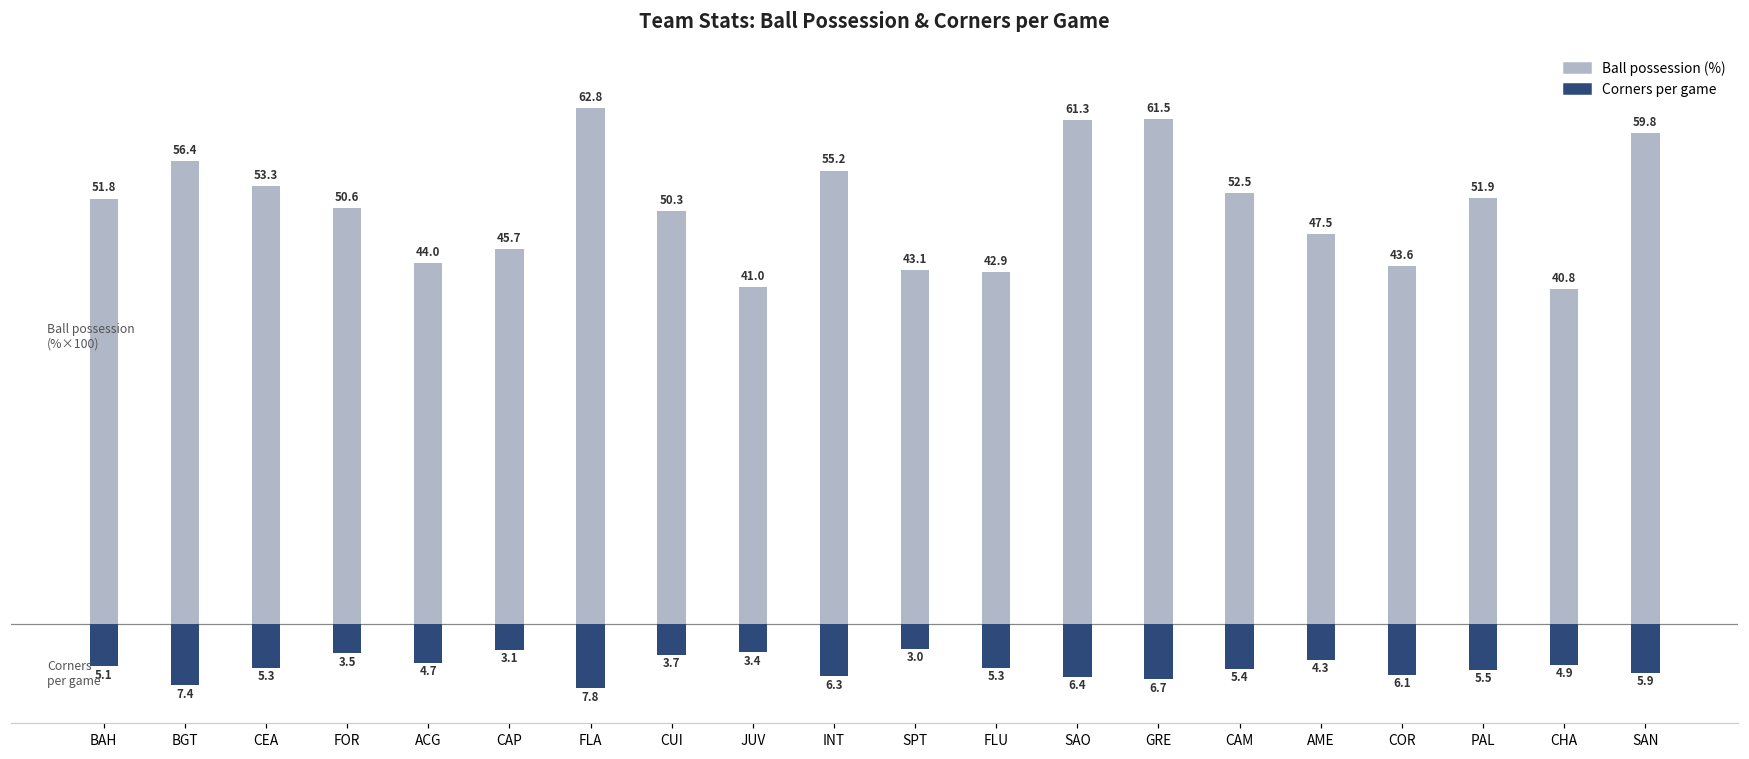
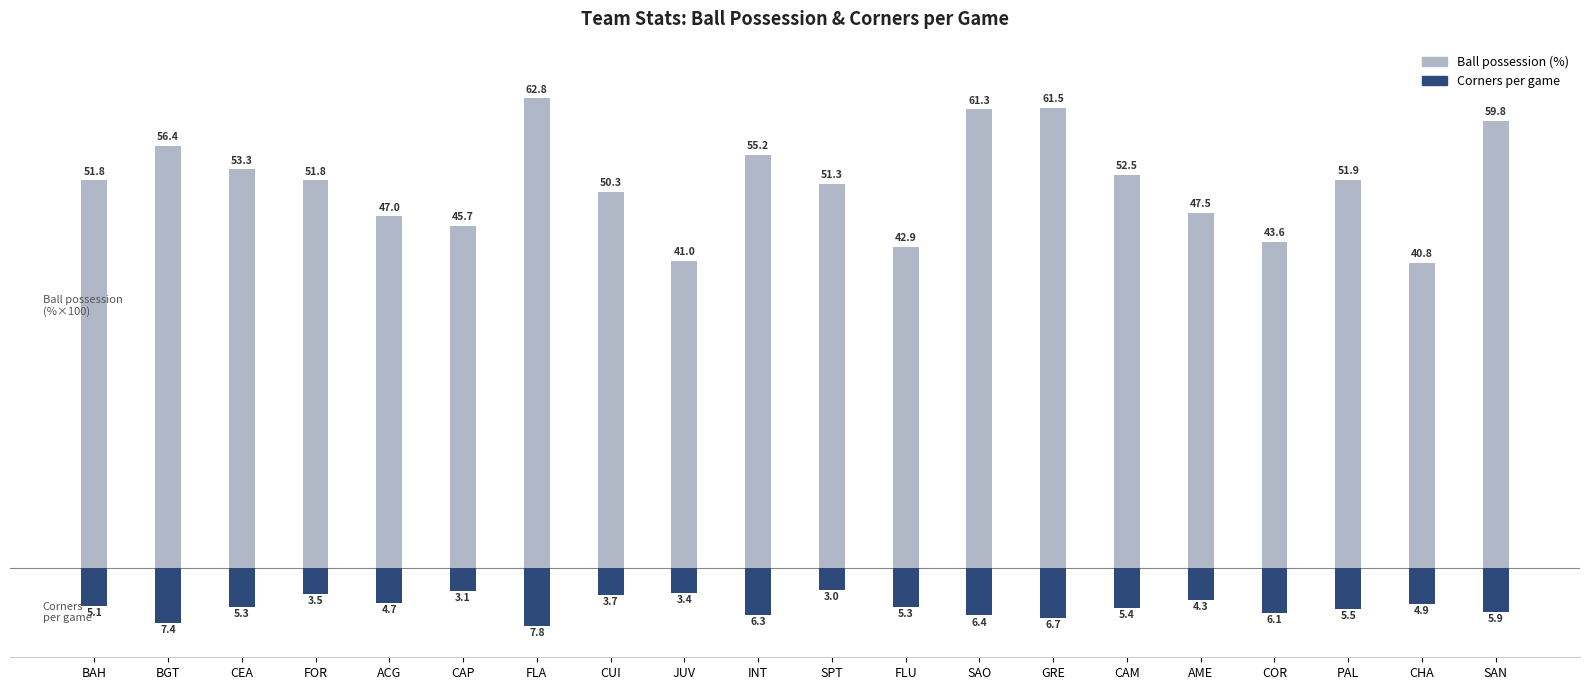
  {
    "Ball possession (%)": {
      "BAH": 51.8,
      "BGT": 56.4,
      "CEA": 53.3,
-     "FOR": 50.6,
-     "ACG": 44.0,
+     "FOR": 51.8,
+     "ACG": 47.0,
      "CAP": 45.7,
      "FLA": 62.8,
      "CUI": 50.3,
      "JUV": 41.0,
      "INT": 55.2,
-     "SPT": 43.1,
+     "SPT": 51.3,
      "FLU": 42.9,
      "SAO": 61.3,
      "GRE": 61.5,
      "CAM": 52.5,
      "AME": 47.5,
      "COR": 43.6,
      "PAL": 51.9,
      "CHA": 40.8,
      "SAN": 59.8
    }
  }
